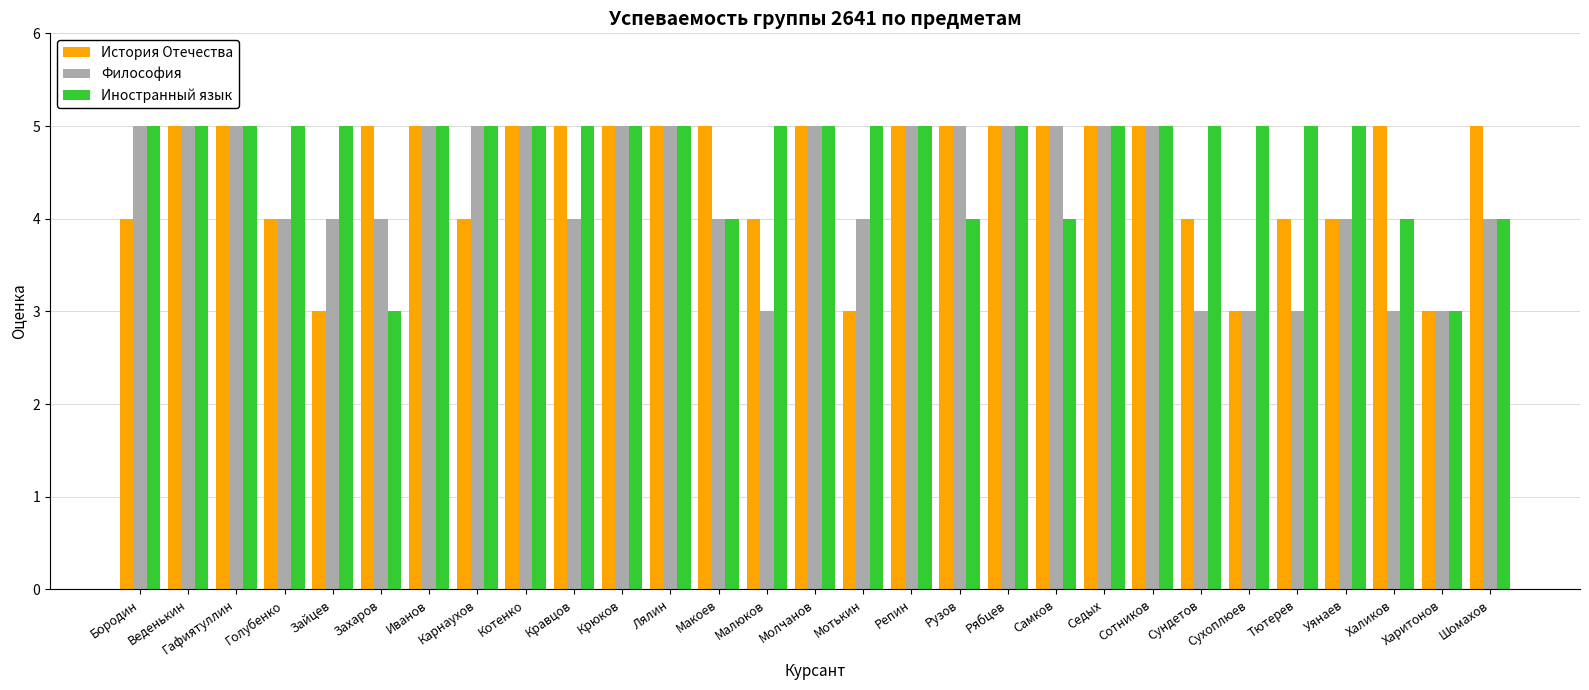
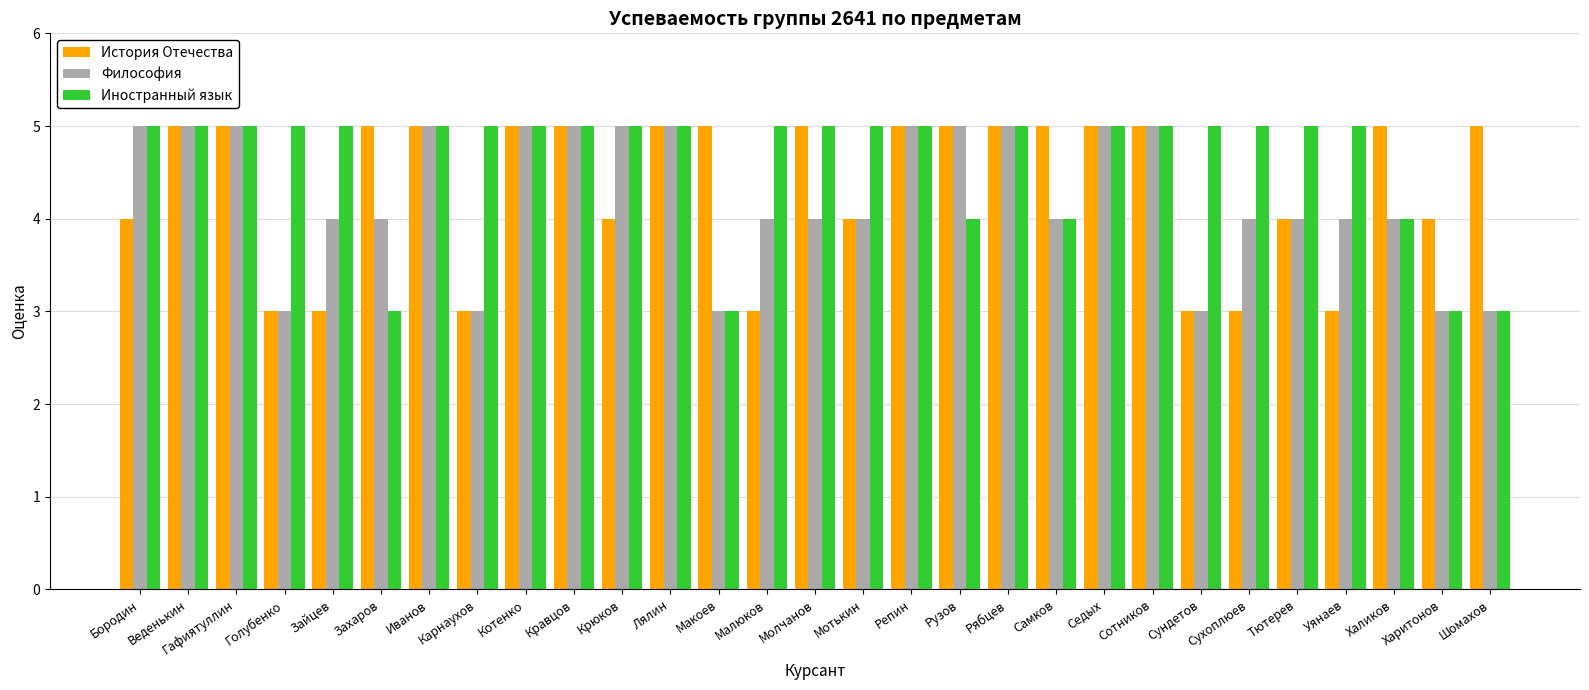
  {
    "История Отечества": {
      "Бородин": 4,
      "Веденькин": 5,
      "Гафиятуллин": 5,
-     "Голубенко": 4,
+     "Голубенко": 3,
      "Зайцев": 3,
      "Захаров": 5,
      "Иванов": 5,
-     "Карнаухов": 4,
+     "Карнаухов": 3,
      "Котенко": 5,
      "Кравцов": 5,
-     "Крюков": 5,
+     "Крюков": 4,
      "Лялин": 5,
      "Макоев": 5,
-     "Малюков": 4,
+     "Малюков": 3,
      "Молчанов": 5,
-     "Мотькин": 3,
+     "Мотькин": 4,
      "Репин": 5,
      "Рузов": 5,
      "Рябцев": 5,
      "Самков": 5,
      "Седых": 5,
      "Сотников": 5,
-     "Сундетов": 4,
+     "Сундетов": 3,
      "Сухоплюев": 3,
      "Тютерев": 4,
-     "Уянаев": 4,
+     "Уянаев": 3,
      "Халиков": 5,
-     "Харитонов": 3,
+     "Харитонов": 4,
      "Шомахов": 5
    },
    "Философия": {
      "Бородин": 5,
      "Веденькин": 5,
      "Гафиятуллин": 5,
-     "Голубенко": 4,
+     "Голубенко": 3,
      "Зайцев": 4,
      "Захаров": 4,
      "Иванов": 5,
-     "Карнаухов": 5,
+     "Карнаухов": 3,
      "Котенко": 5,
-     "Кравцов": 4,
+     "Кравцов": 5,
      "Крюков": 5,
      "Лялин": 5,
-     "Макоев": 4,
-     "Малюков": 3,
-     "Молчанов": 5,
+     "Макоев": 3,
+     "Малюков": 4,
+     "Молчанов": 4,
      "Мотькин": 4,
      "Репин": 5,
      "Рузов": 5,
      "Рябцев": 5,
-     "Самков": 5,
+     "Самков": 4,
      "Седых": 5,
      "Сотников": 5,
      "Сундетов": 3,
-     "Сухоплюев": 3,
-     "Тютерев": 3,
+     "Сухоплюев": 4,
+     "Тютерев": 4,
      "Уянаев": 4,
-     "Халиков": 3,
+     "Халиков": 4,
      "Харитонов": 3,
-     "Шомахов": 4
+     "Шомахов": 3
    },
    "Иностранный язык": {
      "Бородин": 5,
      "Веденькин": 5,
      "Гафиятуллин": 5,
      "Голубенко": 5,
      "Зайцев": 5,
      "Захаров": 3,
      "Иванов": 5,
      "Карнаухов": 5,
      "Котенко": 5,
      "Кравцов": 5,
      "Крюков": 5,
      "Лялин": 5,
-     "Макоев": 4,
+     "Макоев": 3,
      "Малюков": 5,
      "Молчанов": 5,
      "Мотькин": 5,
      "Репин": 5,
      "Рузов": 4,
      "Рябцев": 5,
      "Самков": 4,
      "Седых": 5,
      "Сотников": 5,
      "Сундетов": 5,
      "Сухоплюев": 5,
      "Тютерев": 5,
      "Уянаев": 5,
      "Халиков": 4,
      "Харитонов": 3,
-     "Шомахов": 4
+     "Шомахов": 3
    }
  }
